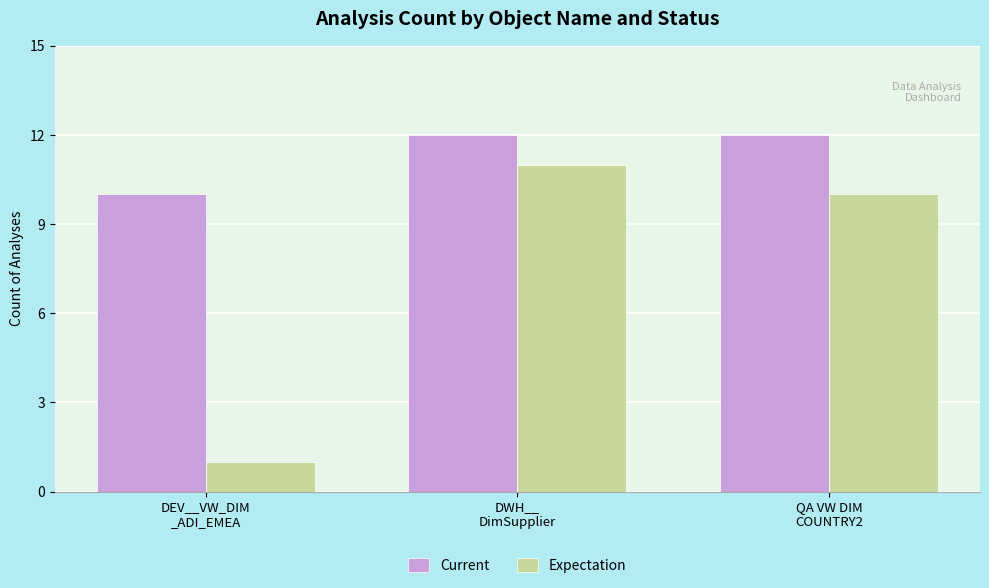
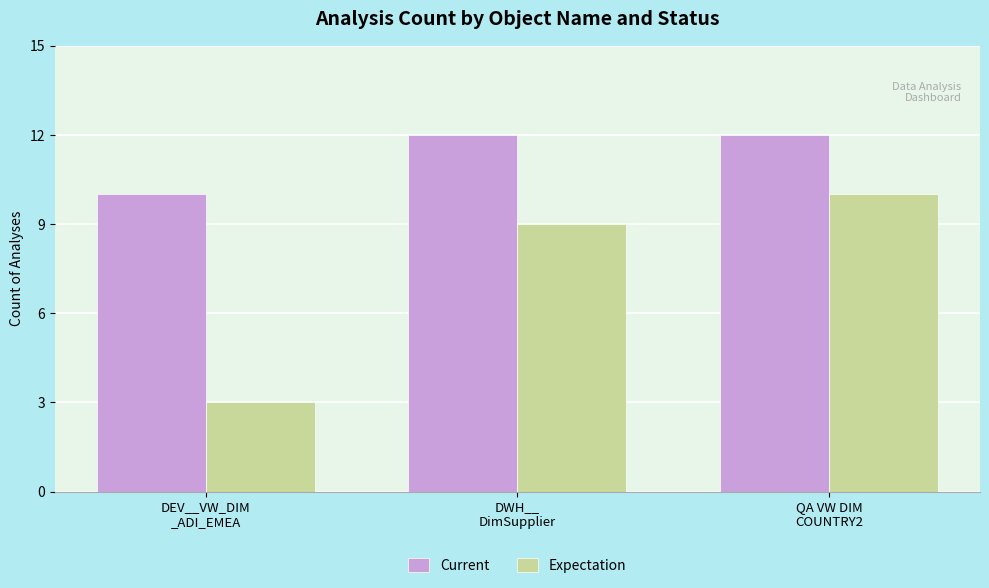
  {
    "Current": {
      "DEV__VW_DIM _ADI_EMEA": 10,
      "DWH__ DimSupplier": 12,
      "QA VW DIM COUNTRY2": 12
    },
    "Expectation": {
-     "DEV__VW_DIM _ADI_EMEA": 1,
-     "DWH__ DimSupplier": 11,
+     "DEV__VW_DIM _ADI_EMEA": 3,
+     "DWH__ DimSupplier": 9,
      "QA VW DIM COUNTRY2": 10
    }
  }
